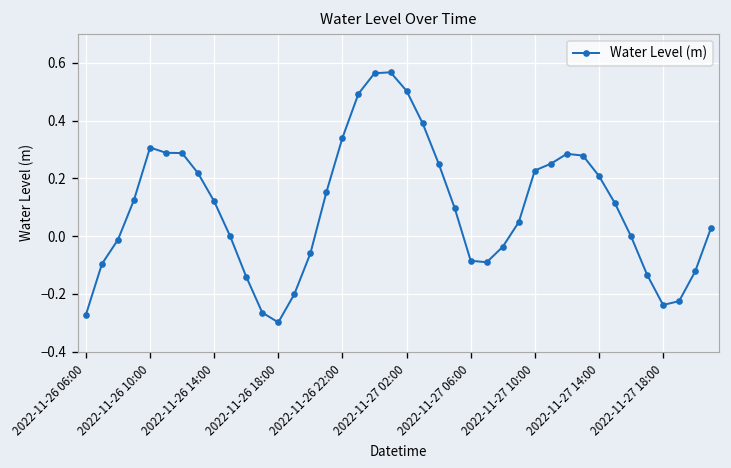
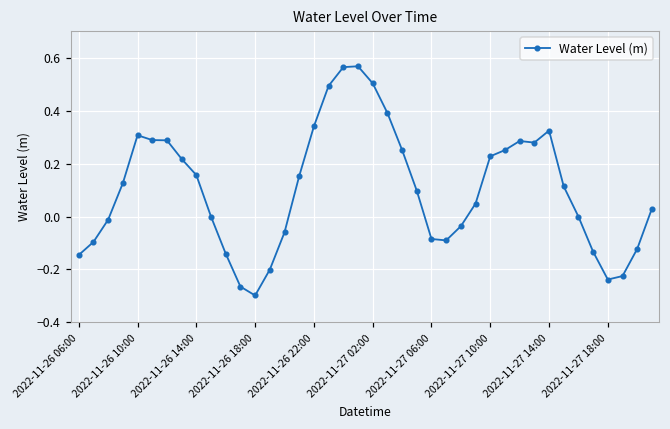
  {
-   "2022-11-26 06:00": -0.27,
+   "2022-11-26 06:00": -0.15,
    "2022-11-26 10:00": 0.31,
-   "2022-11-26 14:00": 0.12,
+   "2022-11-26 14:00": 0.16,
    "2022-11-26 18:00": -0.30,
    "2022-11-26 22:00": 0.34,
    "2022-11-27 02:00": 0.50,
    "2022-11-27 06:00": -0.08,
    "2022-11-27 10:00": 0.23,
-   "2022-11-27 14:00": 0.21,
+   "2022-11-27 14:00": 0.32,
    "2022-11-27 18:00": -0.24
  }
